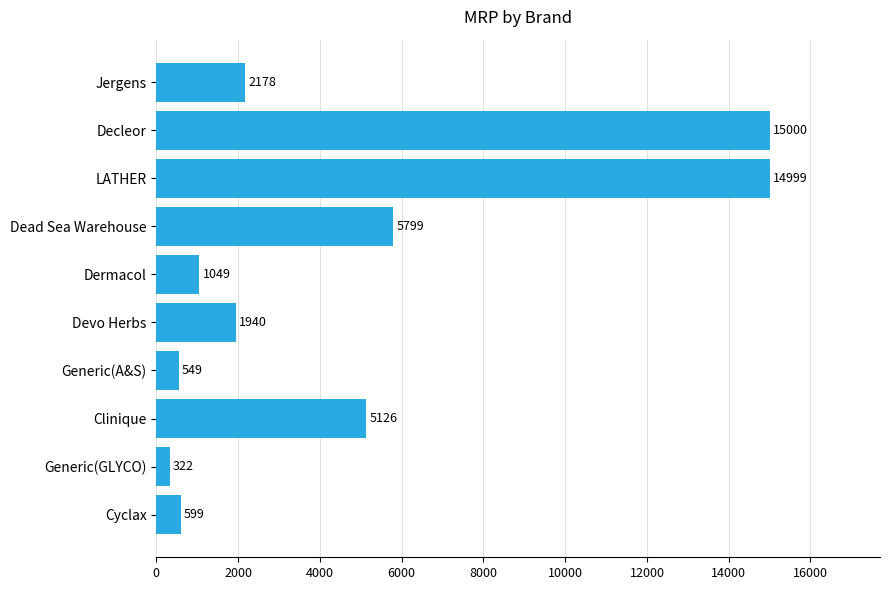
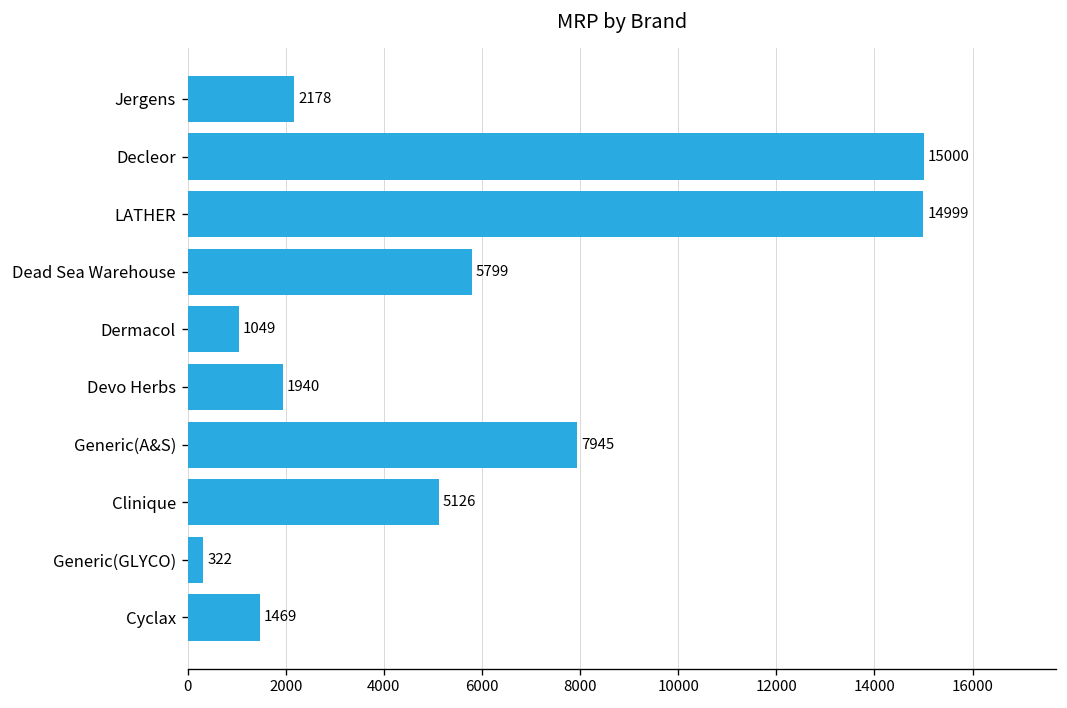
  {
    "Jergens": 2178,
    "Decleor": 15000,
    "LATHER": 14999,
    "Dead Sea Warehouse": 5799,
    "Dermacol": 1049,
    "Devo Herbs": 1940,
-   "Generic(A&S)": 549,
+   "Generic(A&S)": 7945,
    "Clinique": 5126,
    "Generic(GLYCO)": 322,
-   "Cyclax": 599
+   "Cyclax": 1469
  }
